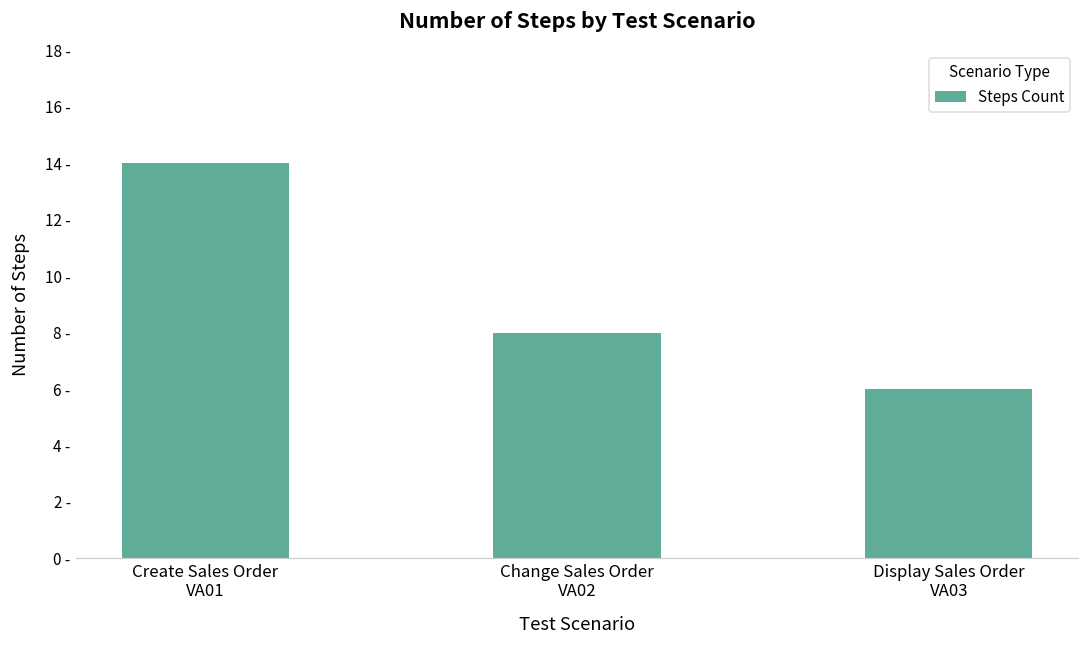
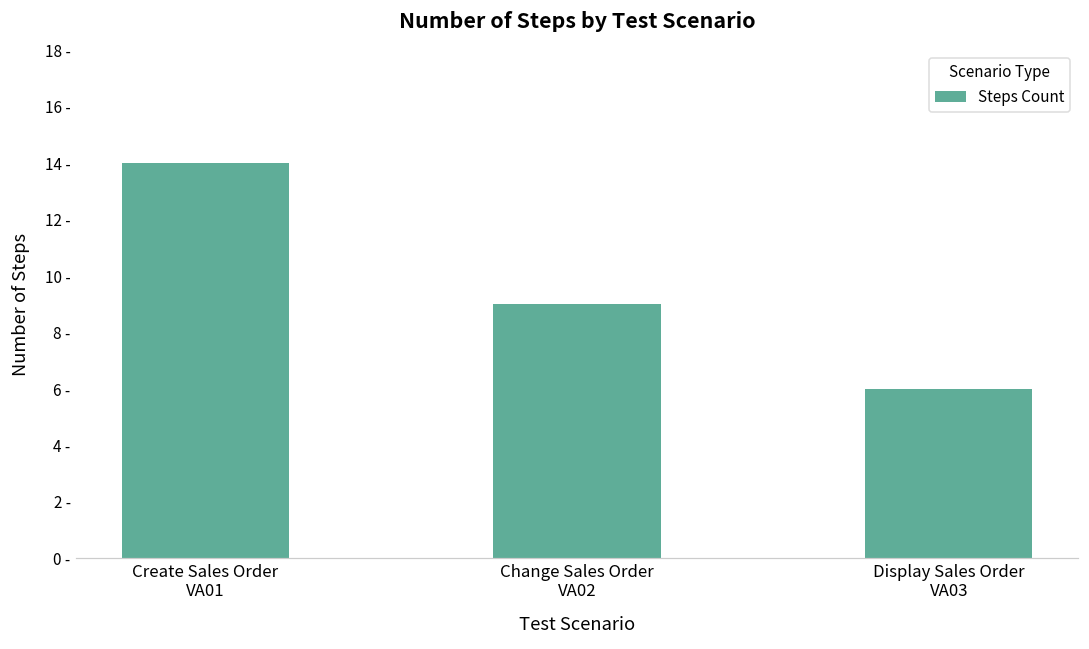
  {
    "Create Sales Order VA01": "14 -",
-   "Change Sales Order VA02": "8 -",
+   "Change Sales Order VA02": "9 -",
    "Display Sales Order VA03": "6 -"
  }
